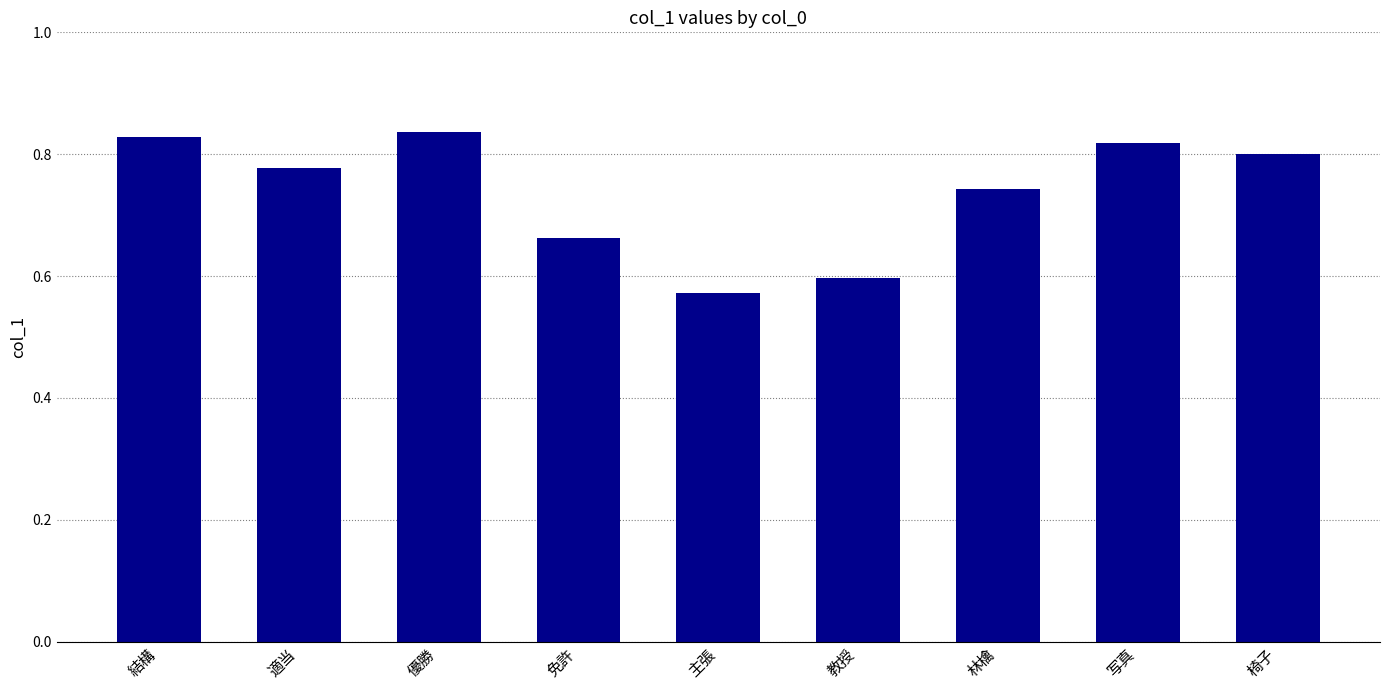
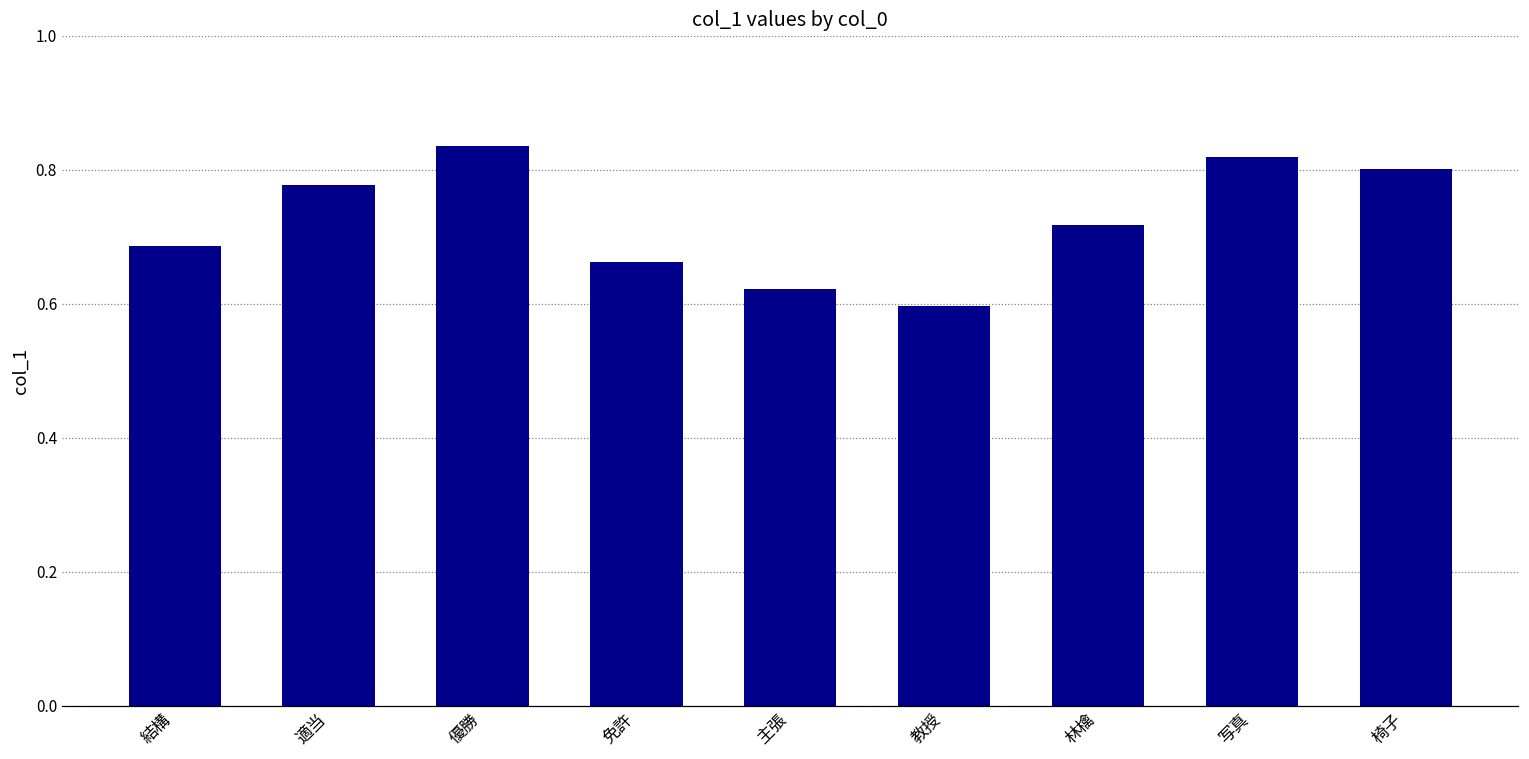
  {
-   "結構": 0.83,
+   "結構": 0.69,
    "適当": 0.78,
    "優勝": 0.84,
    "免許": 0.66,
-   "主張": 0.57,
+   "主張": 0.62,
    "教授": 0.60,
-   "林檎": 0.74,
+   "林檎": 0.72,
    "写真": 0.82,
    "椅子": 0.80
  }
